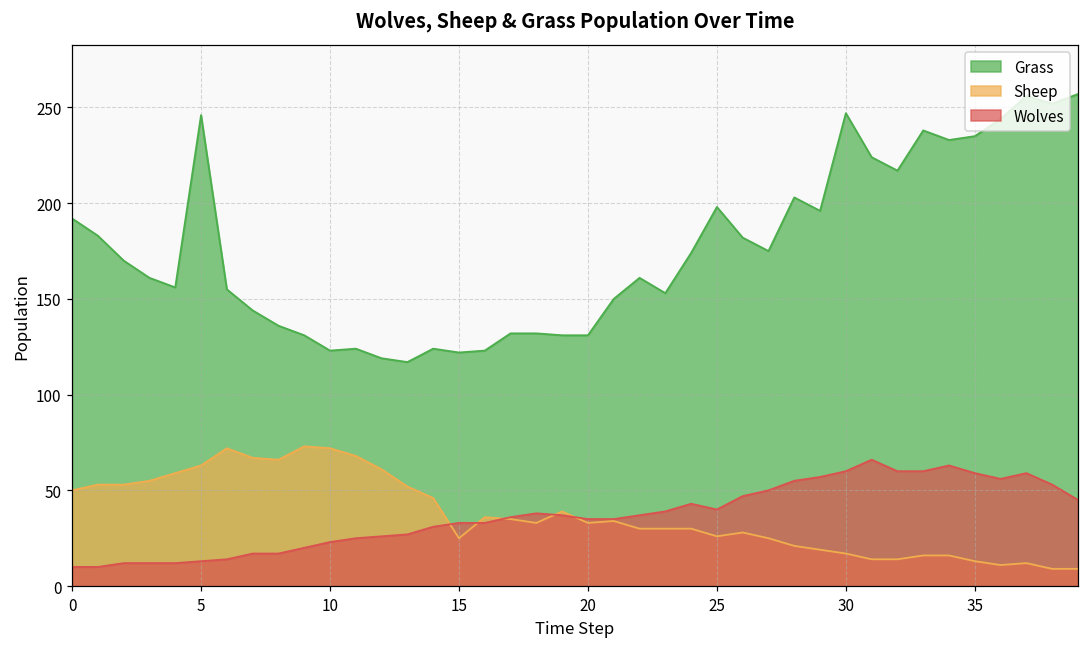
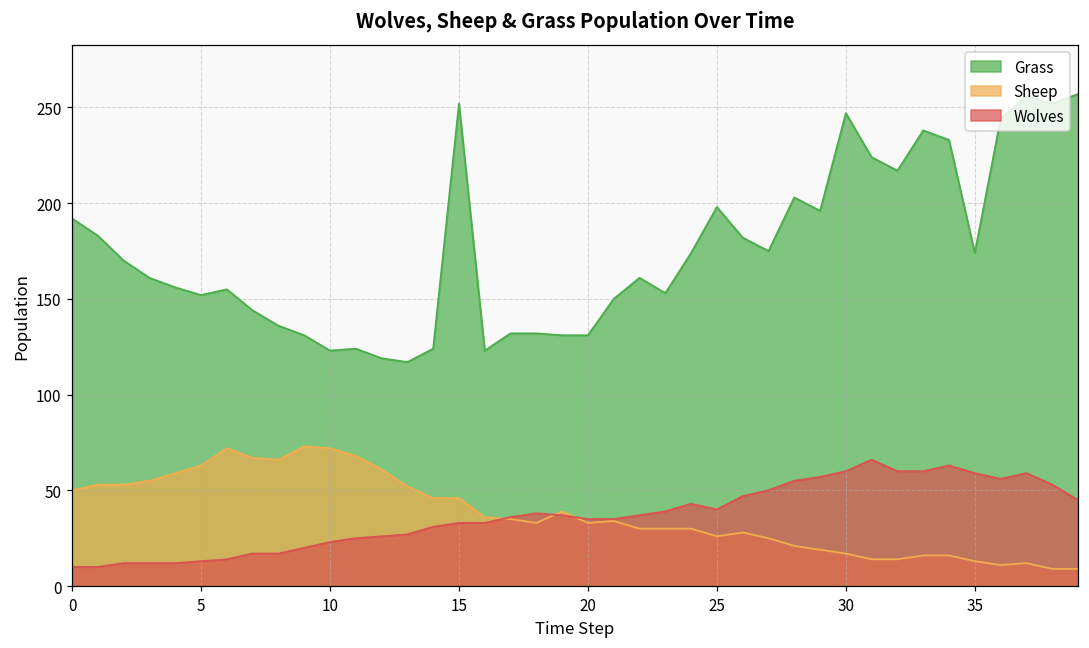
  {
    "Grass": {
      "0": 192,
-     "5": 246,
+     "5": 152,
      "10": 123,
-     "15": 122,
+     "15": 252,
      "20": 131,
      "25": 198,
      "30": 247,
-     "35": 235
+     "35": 174
    },
    "Sheep": {
      "0": 50,
      "5": 63,
      "10": 72,
-     "15": 25,
+     "15": 46,
      "20": 33,
      "25": 26,
      "30": 17,
      "35": 13
    },
    "Wolves": {
      "0": 10,
      "5": 13,
      "10": 23,
      "15": 33,
      "20": 35,
      "25": 40,
      "30": 60,
      "35": 59
    }
  }
